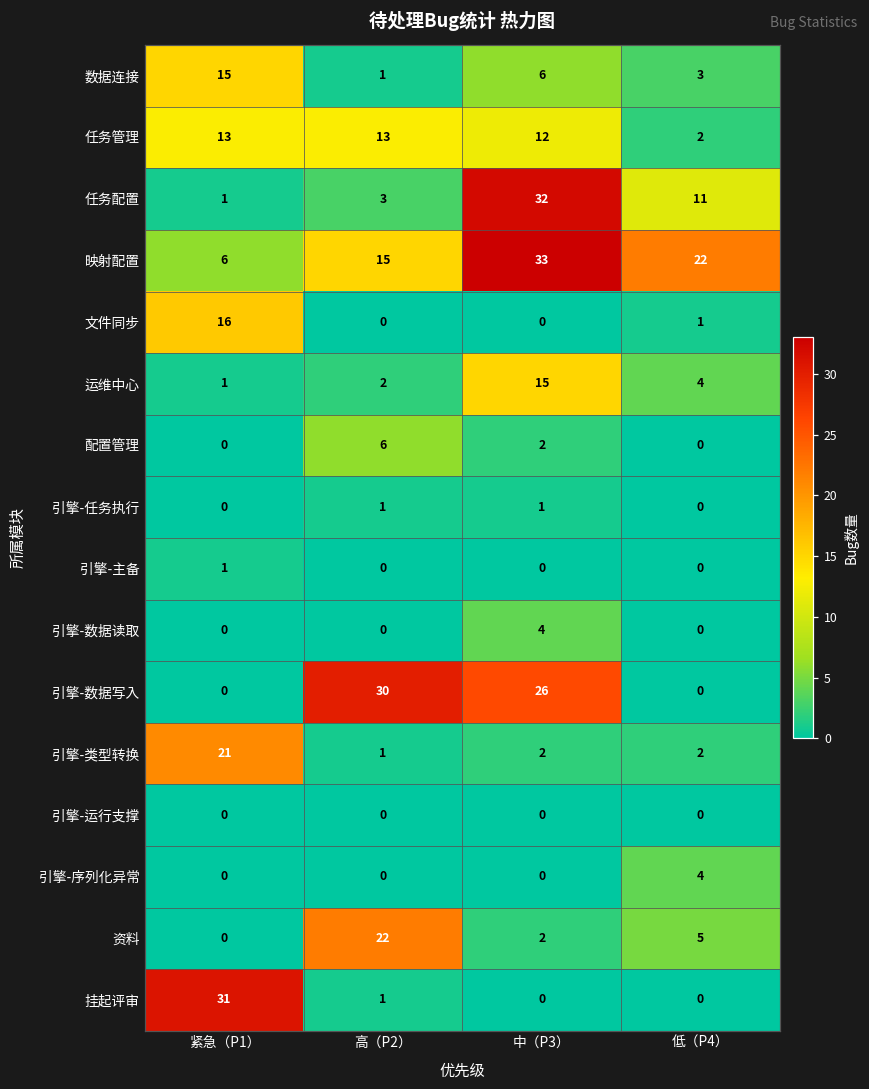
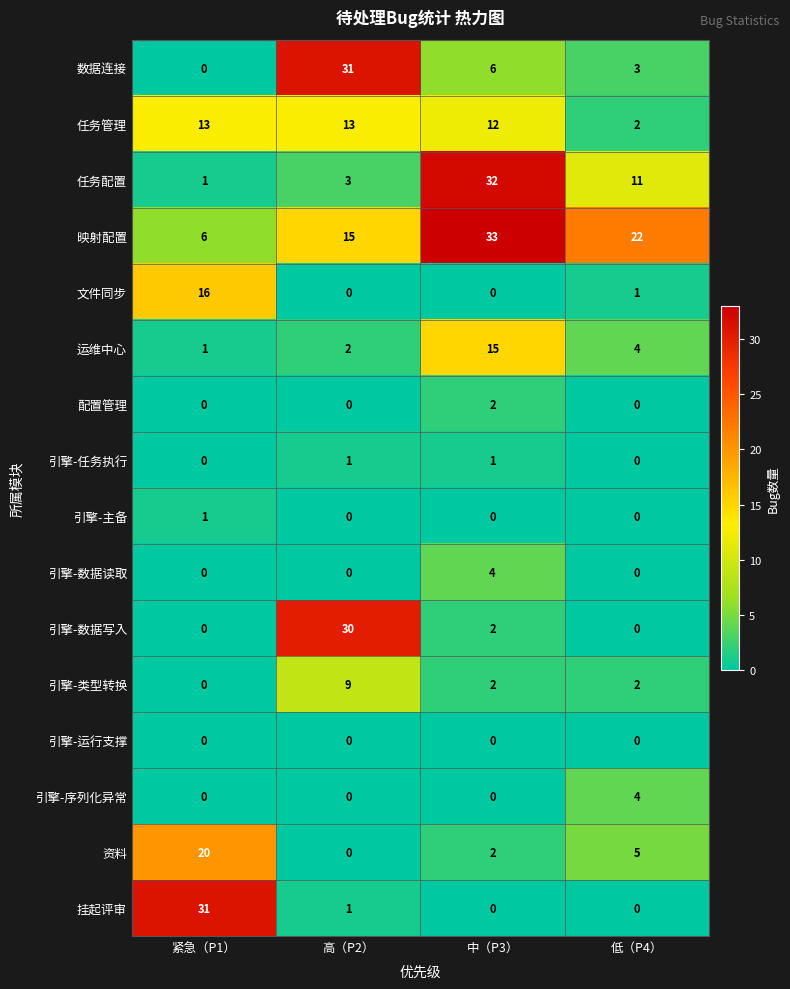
  {
    "数据连接": {
-     "紧急（P1）": 15,
-     "高（P2）": 1,
+     "紧急（P1）": 0,
+     "高（P2）": 31,
      "中（P3）": 6,
      "低（P4）": 3
    },
    "任务管理": {
      "紧急（P1）": 13,
      "高（P2）": 13,
      "中（P3）": 12,
      "低（P4）": 2
    },
    "任务配置": {
      "紧急（P1）": 1,
      "高（P2）": 3,
      "中（P3）": 32,
      "低（P4）": 11
    },
    "映射配置": {
      "紧急（P1）": 6,
      "高（P2）": 15,
      "中（P3）": 33,
      "低（P4）": 22
    },
    "文件同步": {
      "紧急（P1）": 16,
      "高（P2）": 0,
      "中（P3）": 0,
      "低（P4）": 1
    },
    "运维中心": {
      "紧急（P1）": 1,
      "高（P2）": 2,
      "中（P3）": 15,
      "低（P4）": 4
    },
    "配置管理": {
      "紧急（P1）": 0,
-     "高（P2）": 6,
+     "高（P2）": 0,
      "中（P3）": 2,
      "低（P4）": 0
    },
    "引擎-任务执行": {
      "紧急（P1）": 0,
      "高（P2）": 1,
      "中（P3）": 1,
      "低（P4）": 0
    },
    "引擎-主备": {
      "紧急（P1）": 1,
      "高（P2）": 0,
      "中（P3）": 0,
      "低（P4）": 0
    },
    "引擎-数据读取": {
      "紧急（P1）": 0,
      "高（P2）": 0,
      "中（P3）": 4,
      "低（P4）": 0
    },
    "引擎-数据写入": {
      "紧急（P1）": 0,
      "高（P2）": 30,
-     "中（P3）": 26,
+     "中（P3）": 2,
      "低（P4）": 0
    },
    "引擎-类型转换": {
-     "紧急（P1）": 21,
-     "高（P2）": 1,
+     "紧急（P1）": 0,
+     "高（P2）": 9,
      "中（P3）": 2,
      "低（P4）": 2
    },
    "引擎-运行支撑": {
      "紧急（P1）": 0,
      "高（P2）": 0,
      "中（P3）": 0,
      "低（P4）": 0
    },
    "引擎-序列化异常": {
      "紧急（P1）": 0,
      "高（P2）": 0,
      "中（P3）": 0,
      "低（P4）": 4
    },
    "资料": {
-     "紧急（P1）": 0,
-     "高（P2）": 22,
+     "紧急（P1）": 20,
+     "高（P2）": 0,
      "中（P3）": 2,
      "低（P4）": 5
    },
    "挂起评审": {
      "紧急（P1）": 31,
      "高（P2）": 1,
      "中（P3）": 0,
      "低（P4）": 0
    }
  }
